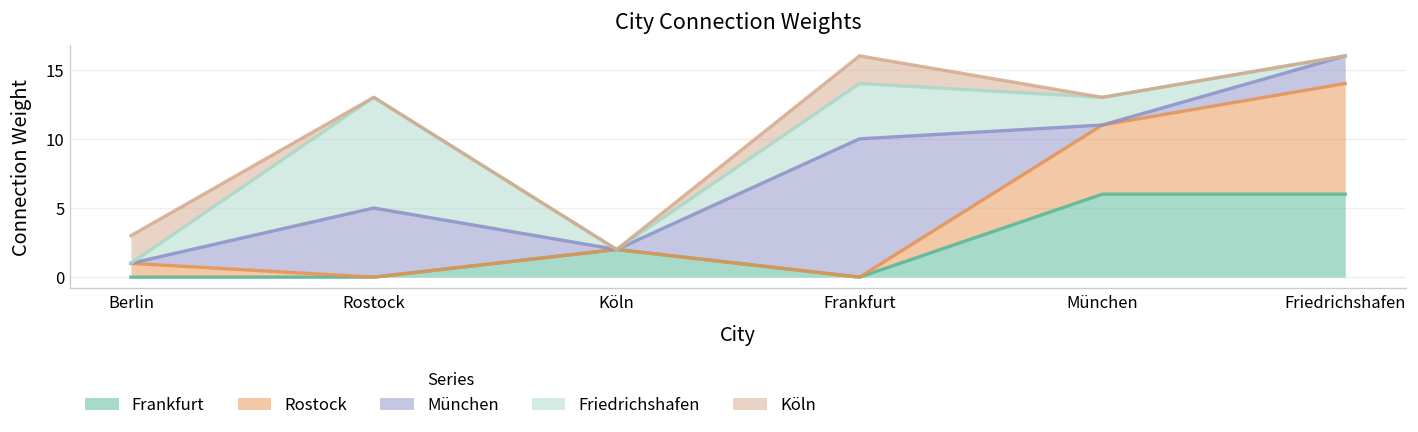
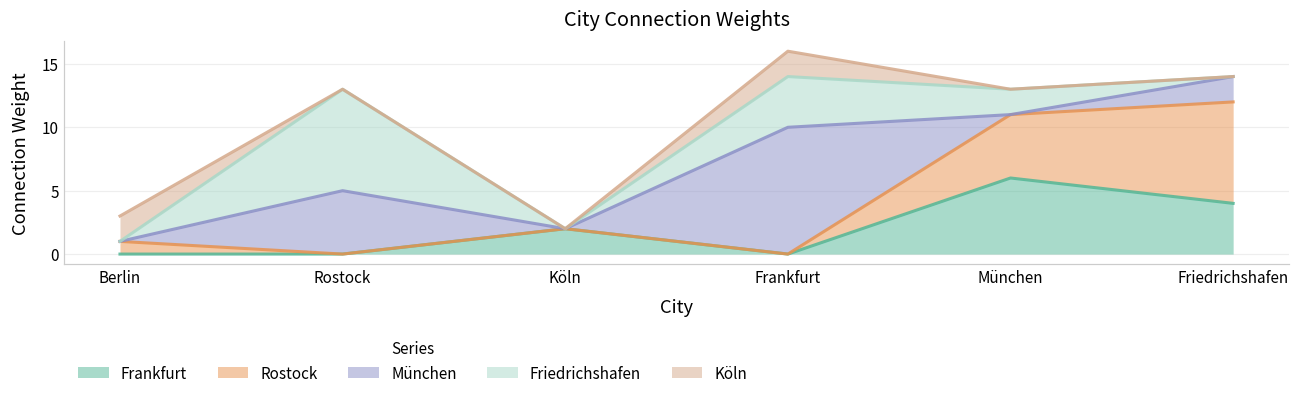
  {
    "Frankfurt": {
      "Berlin": 0,
      "München": 6,
-     "Friedrichshafen": 6
+     "Friedrichshafen": 4
    }
  }
